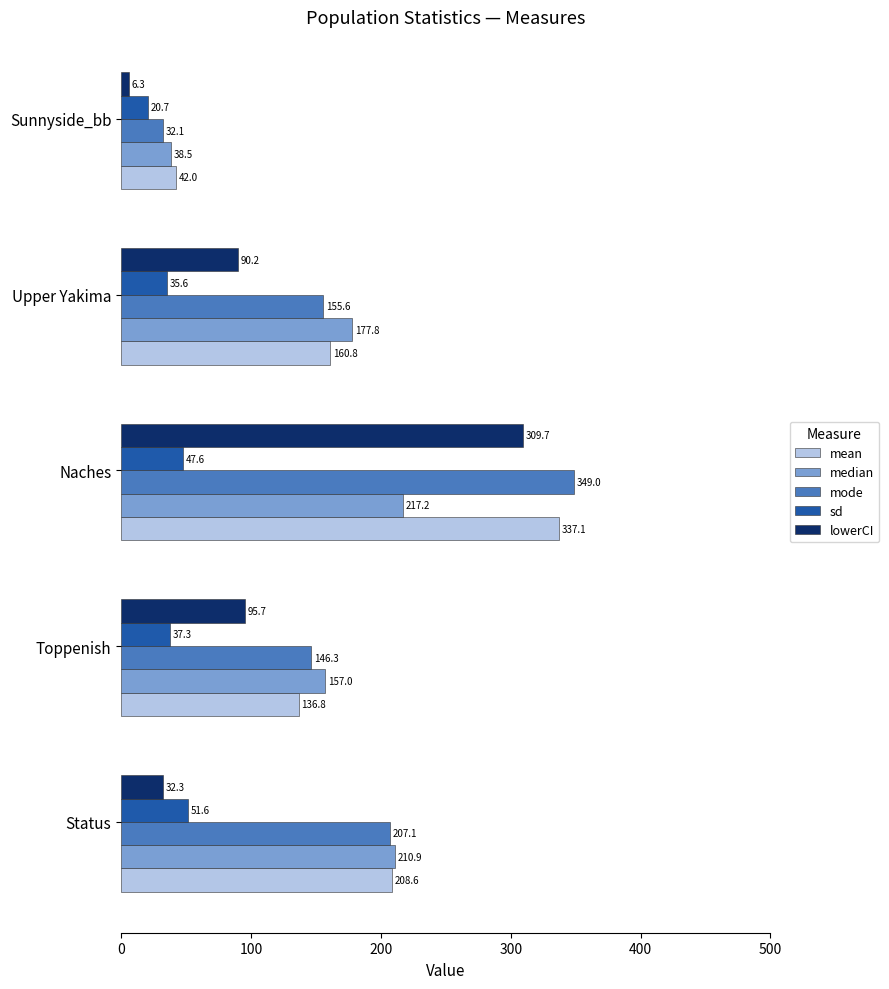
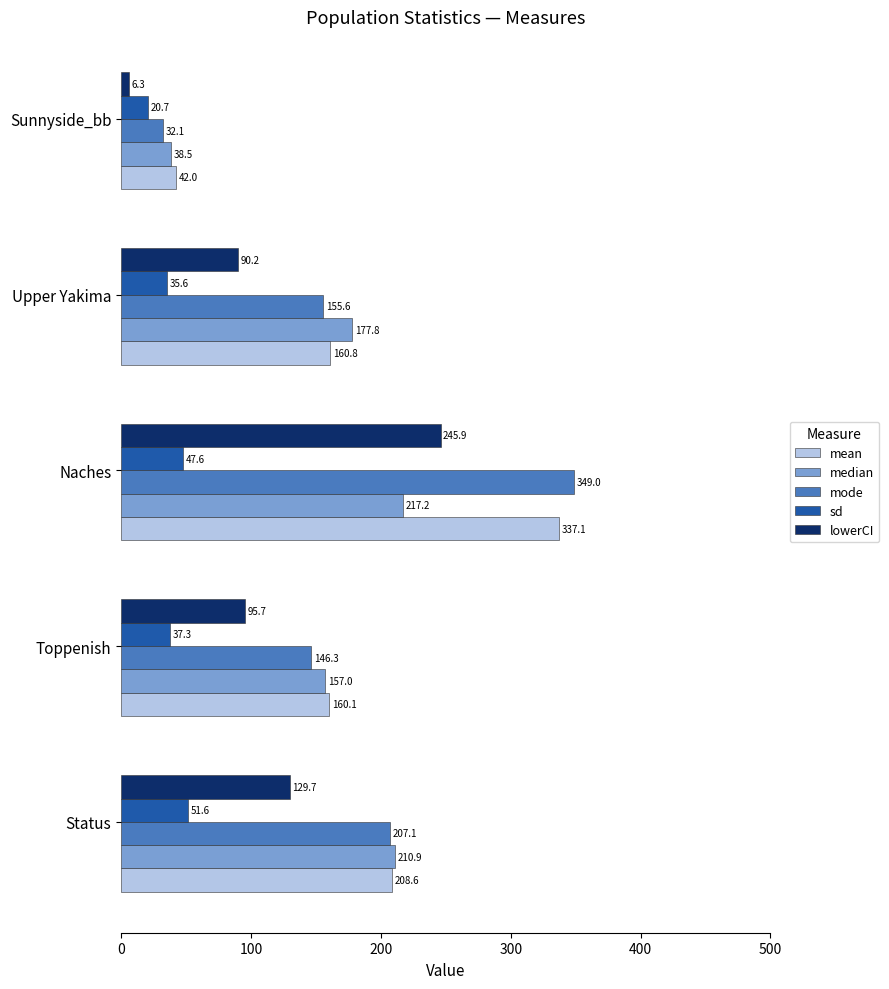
  {
    "mean": {
      "Sunnyside_bb": 42.0,
      "Upper Yakima": 160.8,
      "Naches": 337.1,
-     "Toppenish": 136.8,
+     "Toppenish": 160.1,
      "Status": 208.6
    },
    "median": {
      "Sunnyside_bb": 38.5,
      "Upper Yakima": 177.8,
      "Naches": 217.2,
      "Toppenish": 157.0,
      "Status": 210.9
    },
    "lowerCI": {
      "Sunnyside_bb": 6.3,
      "Upper Yakima": 90.2,
-     "Naches": 309.7,
+     "Naches": 245.9,
      "Toppenish": 95.7,
-     "Status": 32.3
+     "Status": 129.7
    }
  }
